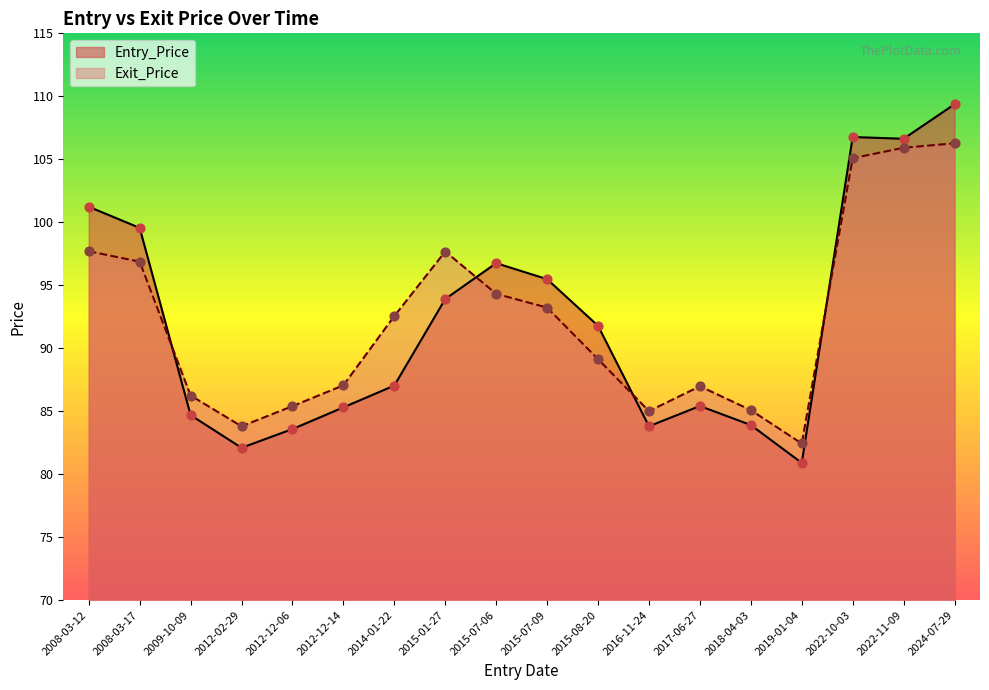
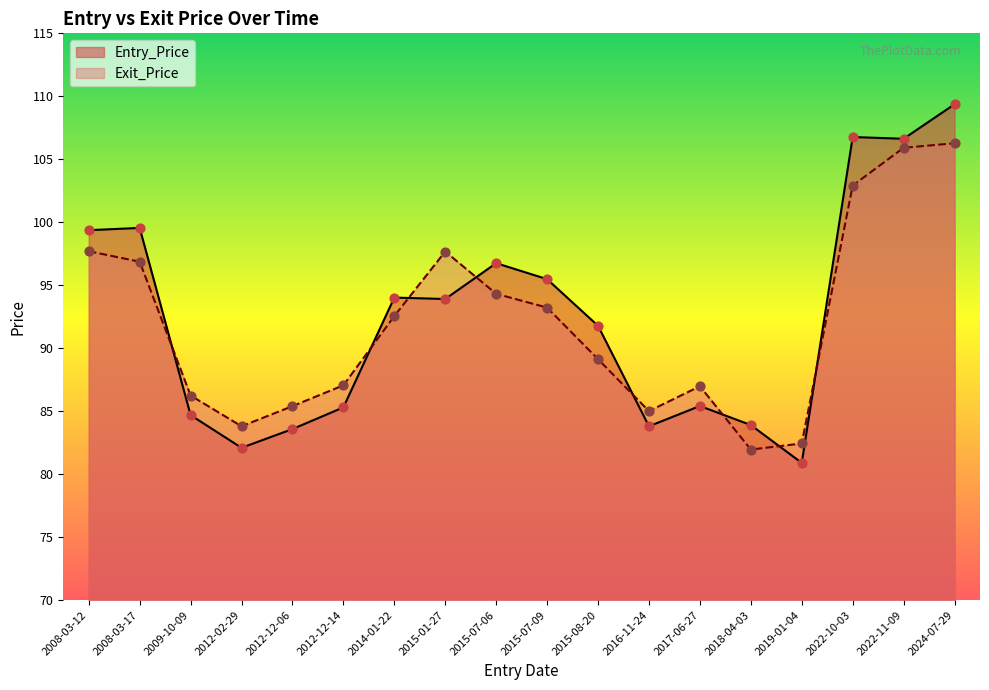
  {
    "Entry_Price": {
-     "2008-03-12": 101.2,
+     "2008-03-12": 99.4,
      "2008-03-17": 99.6,
      "2009-10-09": 84.7,
      "2012-02-29": 82.1,
      "2012-12-06": 83.6,
      "2012-12-14": 85.3,
-     "2014-01-22": 87.0,
+     "2014-01-22": 94.0,
      "2015-01-27": 93.9,
      "2015-07-06": 96.8,
      "2015-07-09": 95.5,
      "2015-08-20": 91.8,
      "2016-11-24": 83.8,
      "2017-06-27": 85.4,
      "2018-04-03": 83.9,
      "2019-01-04": 80.9,
      "2022-10-03": 106.8,
      "2022-11-09": 106.6,
      "2024-07-29": 109.4
    },
    "Exit_Price": {
      "2008-03-12": 97.7,
      "2008-03-17": 96.9,
      "2009-10-09": 86.2,
      "2012-02-29": 83.8,
      "2012-12-06": 85.4,
      "2012-12-14": 87.1,
      "2014-01-22": 92.6,
      "2015-01-27": 97.7,
      "2015-07-06": 94.3,
      "2015-07-09": 93.2,
      "2015-08-20": 89.1,
      "2016-11-24": 85.0,
      "2017-06-27": 87.0,
-     "2018-04-03": 85.1,
+     "2018-04-03": 82.0,
      "2019-01-04": 82.4,
-     "2022-10-03": 105.1,
+     "2022-10-03": 102.9,
      "2022-11-09": 105.9,
      "2024-07-29": 106.3
    }
  }
